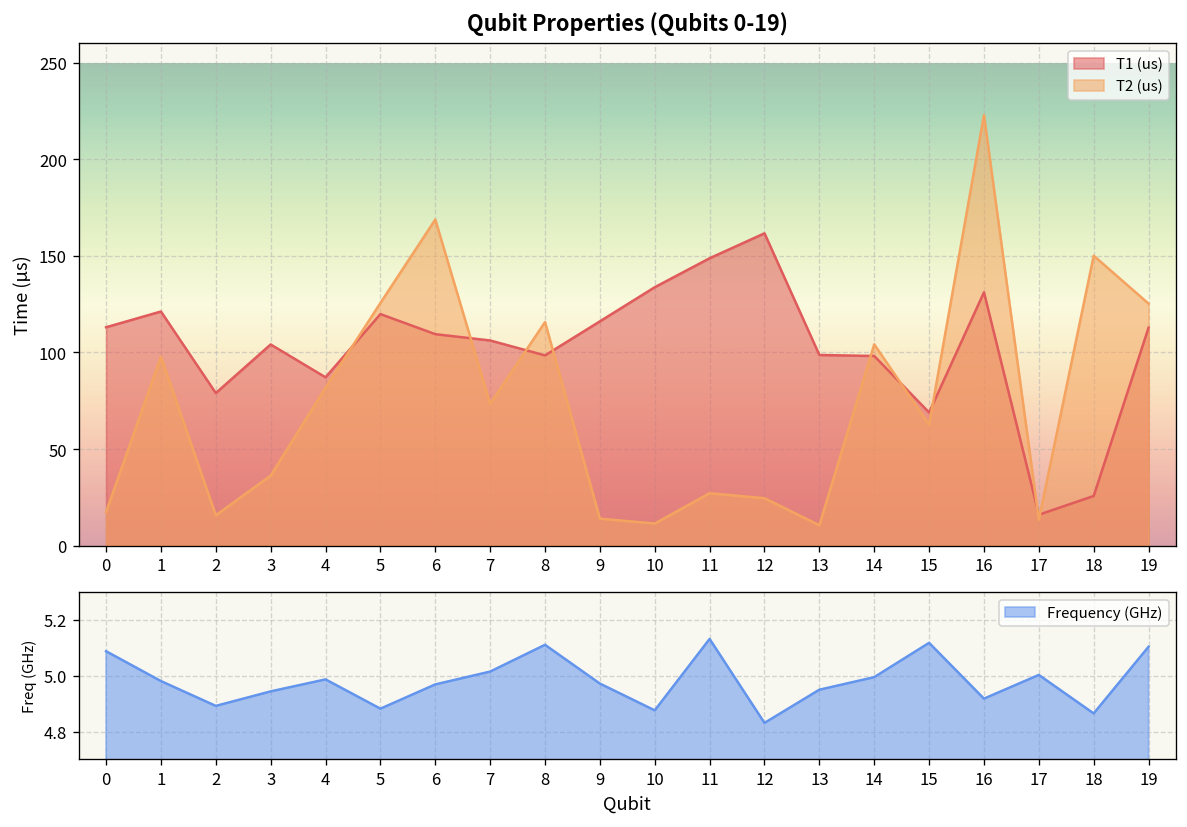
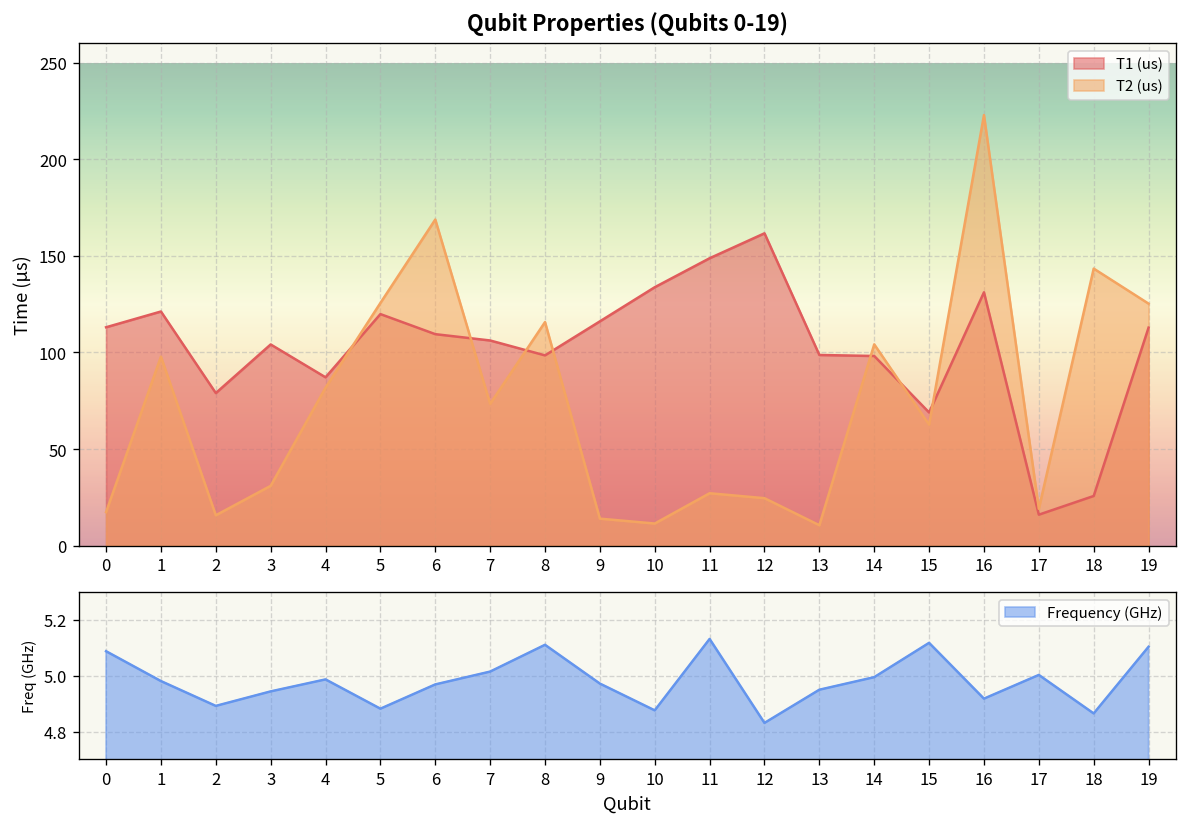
  {
    "Qubit Properties (Qubits 0-19)": {
      "T1 (us)": {
        "0": 113,
        "1": 121,
        "2": 79,
        "3": 104,
        "4": 87,
        "5": 120,
        "6": 109,
        "7": 106,
        "8": 99,
        "9": 116,
        "10": 134,
        "11": 149,
        "12": 162,
        "13": 99,
        "14": 98,
        "15": 69,
        "16": 131,
        "17": 16,
        "18": 26,
        "19": 113
      },
      "T2 (us)": {
        "0": 17,
        "1": 98,
        "2": 16,
-       "3": 36,
+       "3": 31,
        "4": 82,
        "5": 126,
        "6": 169,
        "7": 73,
        "8": 116,
        "9": 14,
        "10": 11,
        "11": 27,
        "12": 25,
        "13": 11,
        "14": 104,
        "15": 63,
        "16": 223,
-       "17": 13,
-       "18": 150,
+       "17": 19,
+       "18": 143,
        "19": 125
      }
    }
  }
